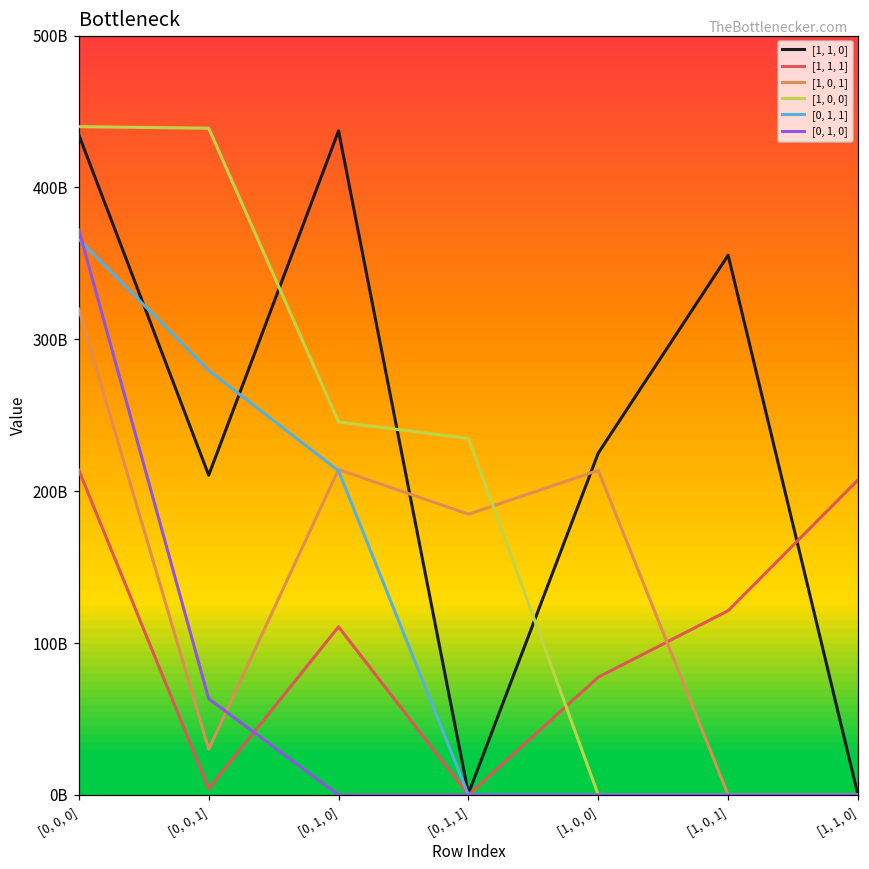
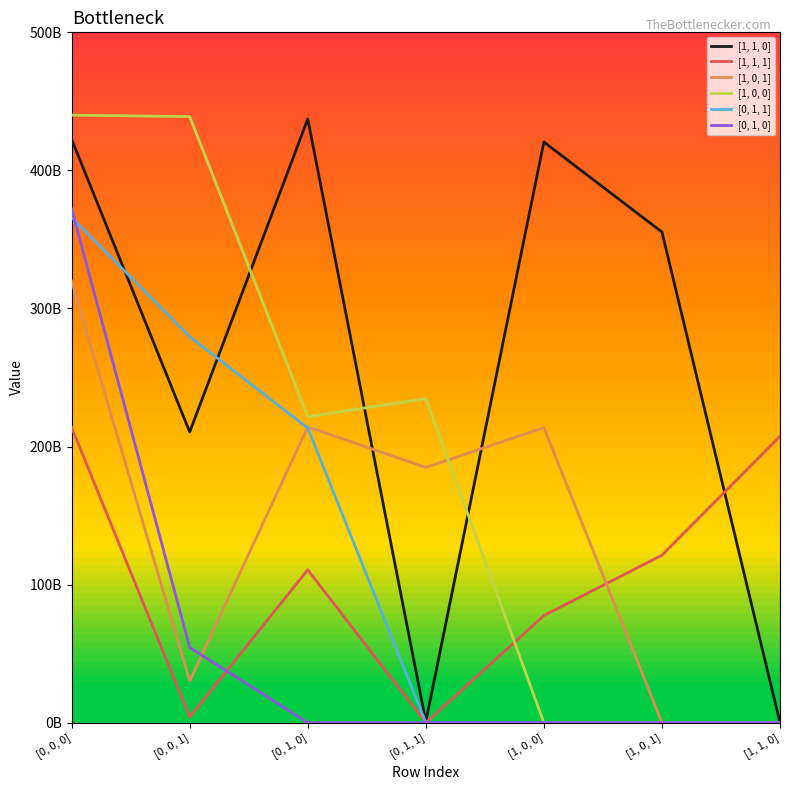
  {
    "[1, 1, 0]": {
-     "[0, 0, 0]": 435000000000,
+     "[0, 0, 0]": 422000000000,
      "[0, 0, 1]": 211000000000,
      "[0, 1, 0]": 437000000000,
-     "[1, 0, 0]": 225000000000,
+     "[1, 0, 0]": 421000000000,
      "[1, 0, 1]": 355000000000
    },
    "[1, 0, 0]": {
      "[0, 0, 0]": 440000000000,
      "[0, 0, 1]": 439000000000,
-     "[0, 1, 0]": 246000000000,
+     "[0, 1, 0]": 222000000000,
      "[0, 1, 1]": 235000000000
    },
    "[0, 1, 1]": {
      "[0, 0, 0]": 366000000000,
      "[0, 0, 1]": 280000000000
    },
    "[0, 1, 0]": {
      "[0, 0, 0]": 372000000000,
-     "[0, 0, 1]": 63000000000,
+     "[0, 0, 1]": 54000000000,
      "[0, 1, 0]": 0
    }
  }
